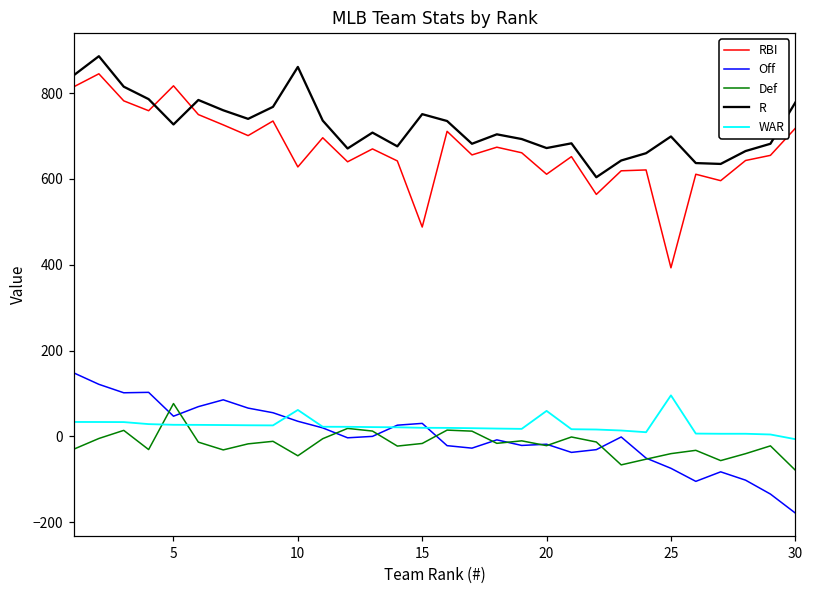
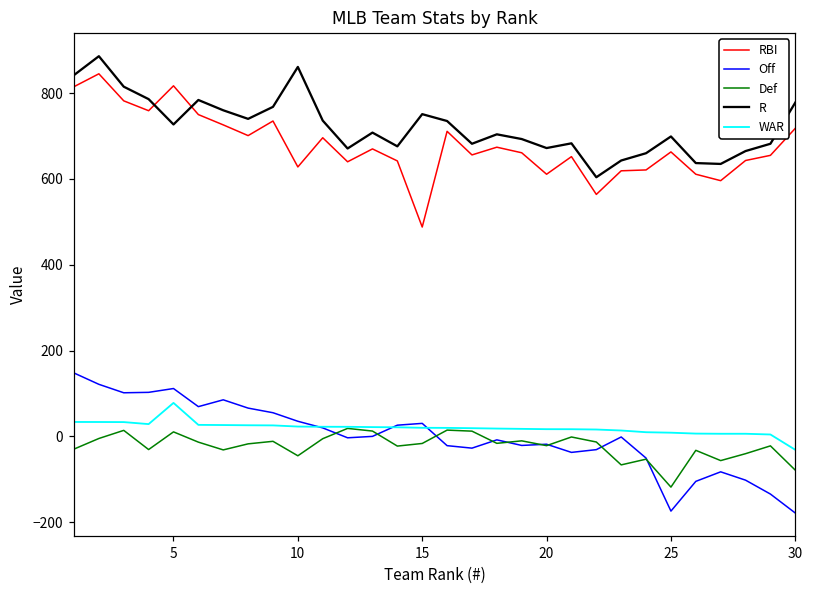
  {
    "RBI": {
      "5": 820,
      "10": 630,
      "15": 490,
      "20": 610,
-     "25": 390,
+     "25": 660,
      "30": 720
    },
    "Off": {
-     "5": 50,
+     "5": 110,
      "10": 40,
      "15": 30,
-     "25": -70,
+     "25": -170,
      "30": -180
    },
    "Def": {
-     "5": 80,
+     "5": 10,
      "10": -50,
      "15": -20,
-     "25": -40,
+     "25": -120,
      "30": -80
    },
    "R": {
      "5": 730,
      "10": 860,
      "15": 750,
      "20": 670,
      "25": 700,
      "30": 780
    },
    "WAR": {
-     "5": 30,
-     "10": 60,
+     "5": 80,
+     "10": 20,
      "15": 20,
-     "20": 60,
-     "25": 100,
-     "30": -10
+     "20": 20,
+     "25": 10,
+     "30": -30
    }
  }
